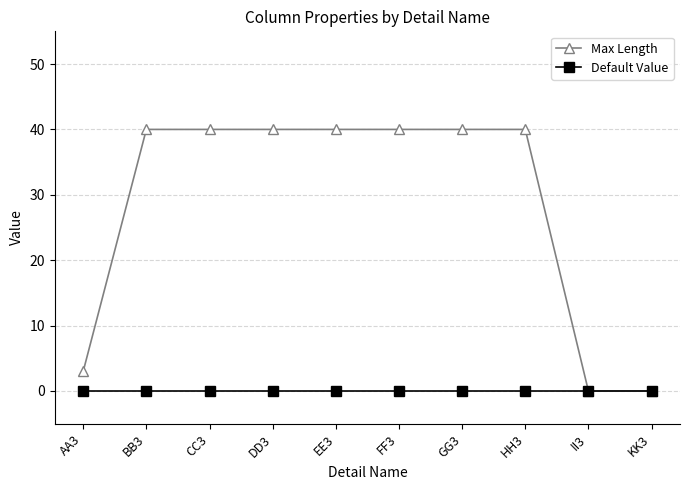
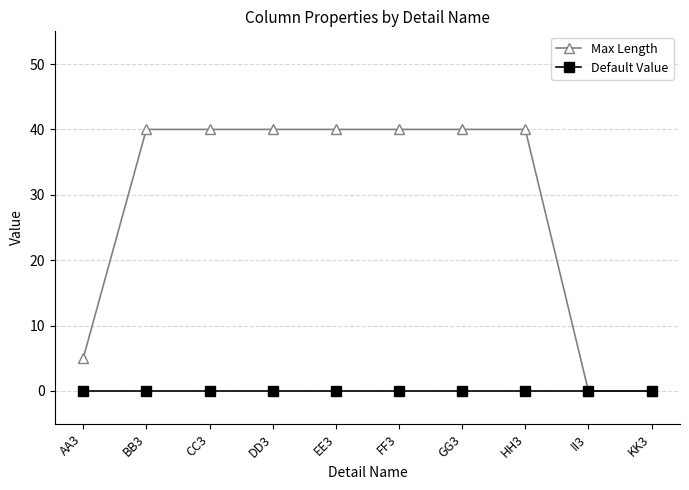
  {
    "Max Length": {
-     "AA3": 3,
+     "AA3": 5,
      "BB3": 40,
      "CC3": 40,
      "DD3": 40,
      "EE3": 40,
      "FF3": 40,
      "GG3": 40,
      "HH3": 40
    },
    "Default Value": {
      "AA3": 0,
      "BB3": 0,
      "CC3": 0,
      "DD3": 0,
      "EE3": 0,
      "FF3": 0,
      "GG3": 0,
      "HH3": 0
    }
  }
